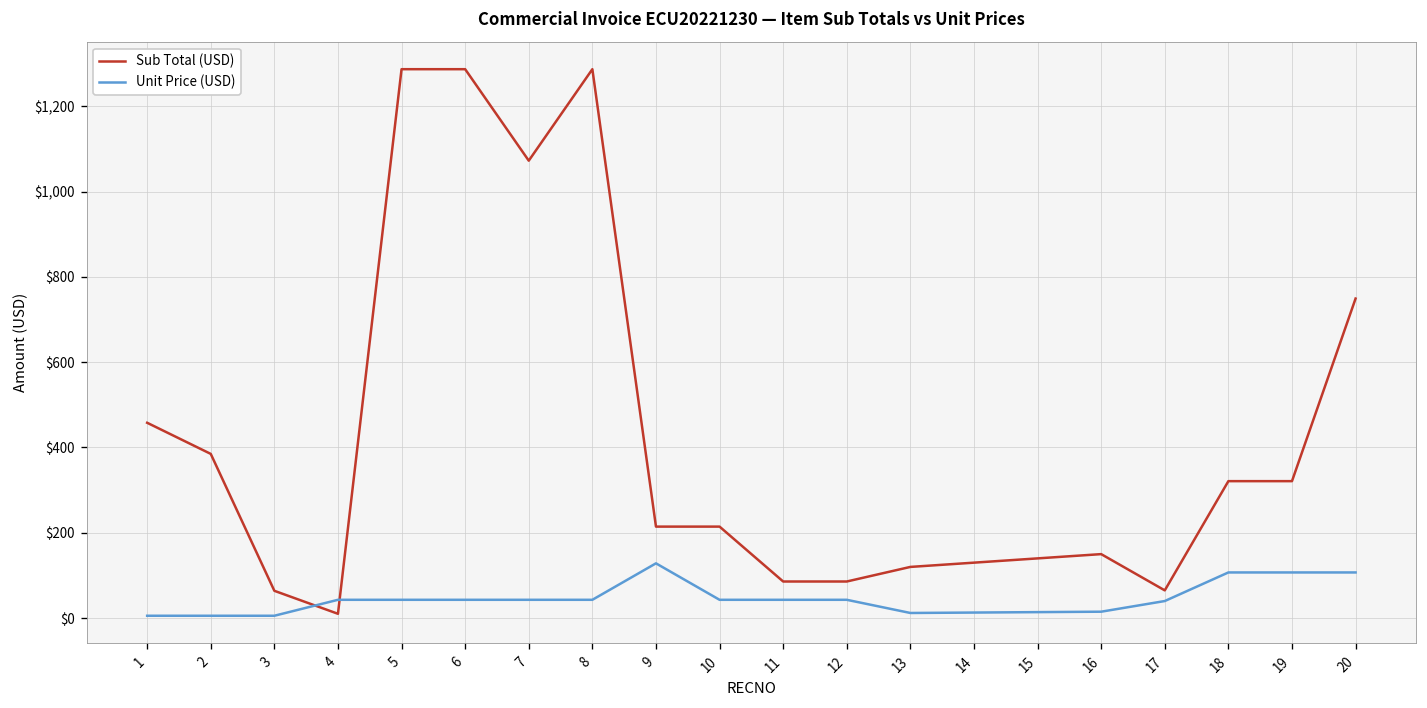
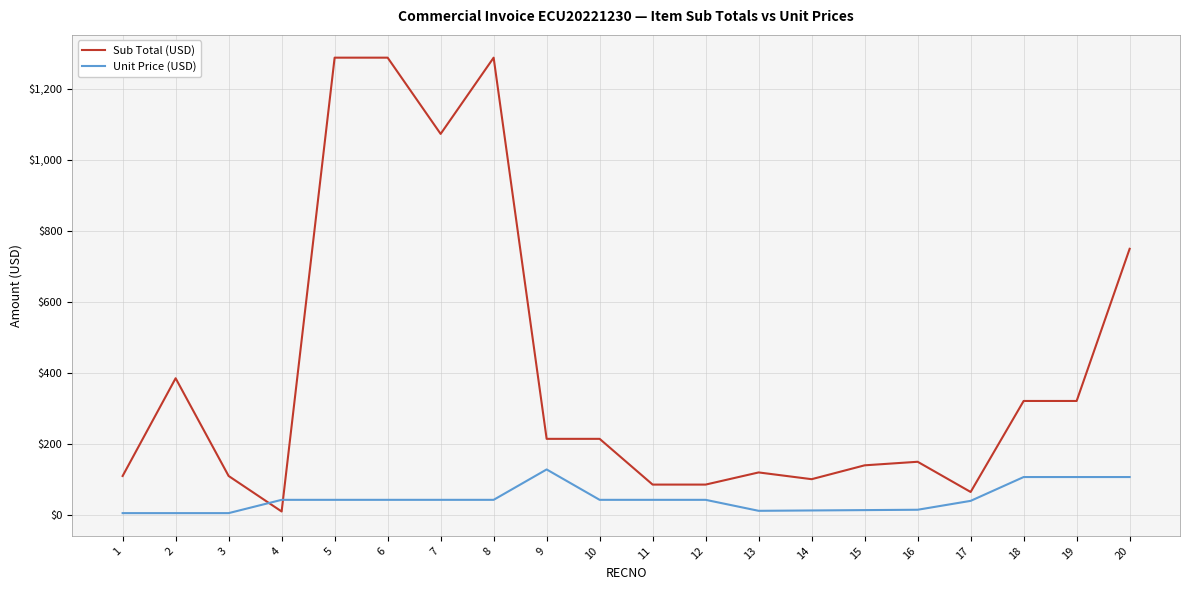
  {
    "Sub Total (USD)": {
-     "1": "$460",
+     "1": "$110",
      "2": "$390",
-     "3": "$60",
+     "3": "$110",
      "4": "$10",
      "5": "$1,290",
      "6": "$1,290",
      "7": "$1,070",
      "8": "$1,290",
      "9": "$210",
      "10": "$210",
      "11": "$90",
      "12": "$90",
      "13": "$120",
-     "14": "$130",
+     "14": "$100",
      "15": "$140",
      "16": "$150",
      "17": "$70",
      "18": "$320",
      "19": "$320",
      "20": "$750"
    },
    "Unit Price (USD)": {
      "1": "$10",
      "2": "$10",
      "3": "$10",
      "4": "$40",
      "5": "$40",
      "6": "$40",
      "7": "$40",
      "8": "$40",
      "9": "$130",
      "10": "$40",
      "11": "$40",
      "12": "$40",
      "13": "$10",
      "14": "$10",
      "15": "$10",
      "16": "$20",
      "17": "$40",
      "18": "$110",
      "19": "$110",
      "20": "$110"
    }
  }
